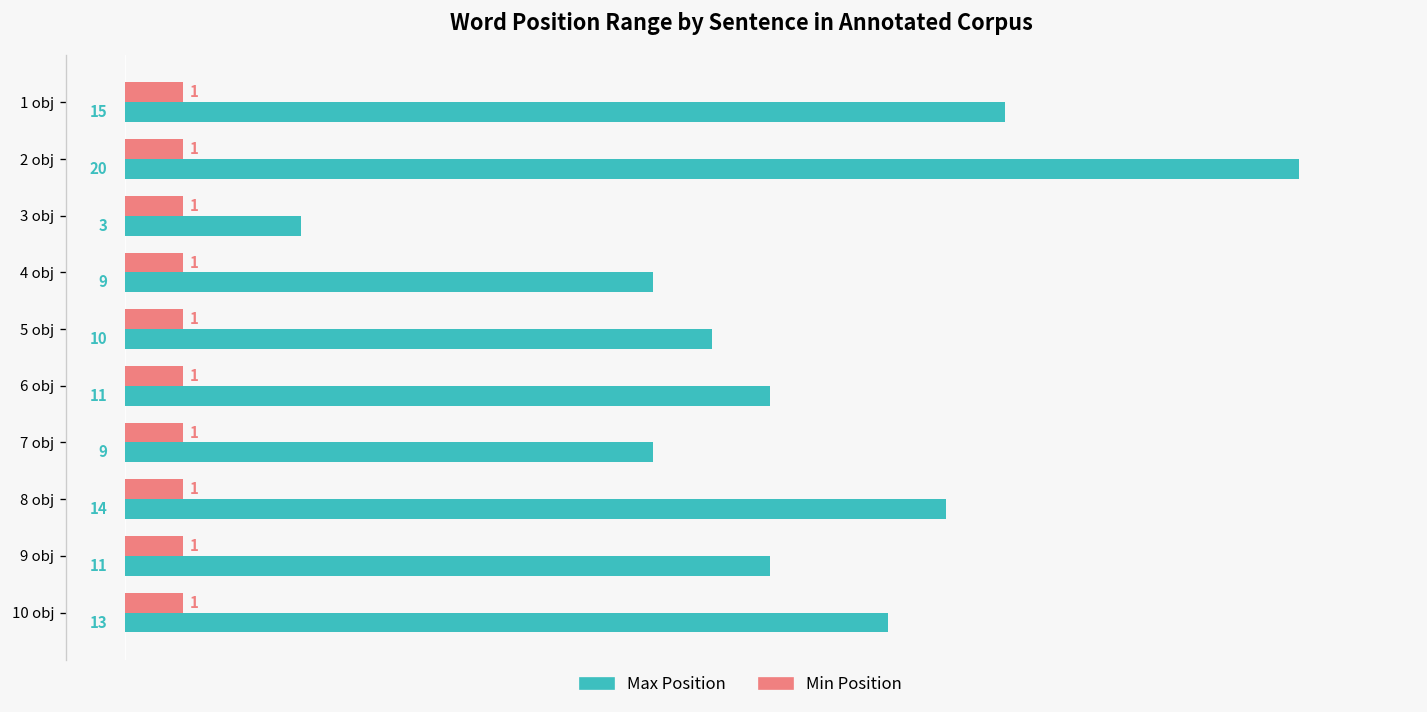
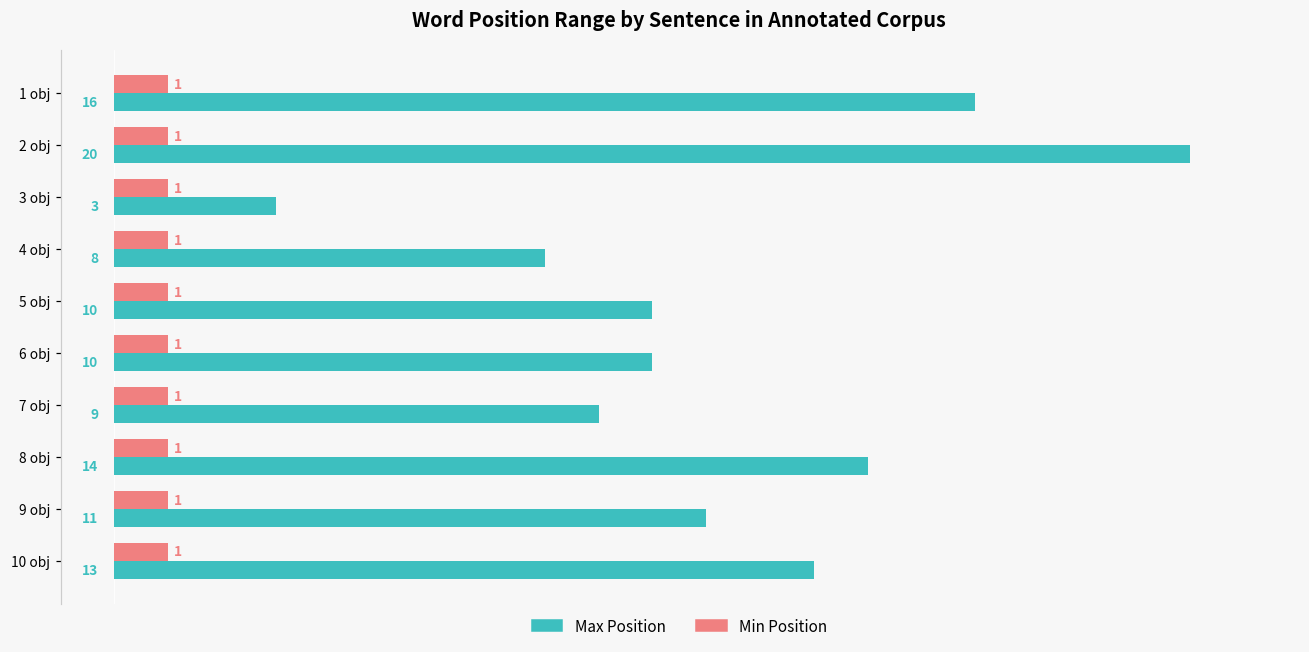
  {
    "Max Position": {
-     "1 obj": 15,
-     "4 obj": 9,
-     "6 obj": 11
+     "1 obj": 16,
+     "4 obj": 8,
+     "6 obj": 10
    },
    "Min Position": {
      "1 obj": 1,
      "2 obj": 1,
      "3 obj": 1,
      "4 obj": 1,
      "5 obj": 1,
      "6 obj": 1,
      "7 obj": 1,
      "8 obj": 1,
      "9 obj": 1,
      "10 obj": 1
    }
  }
